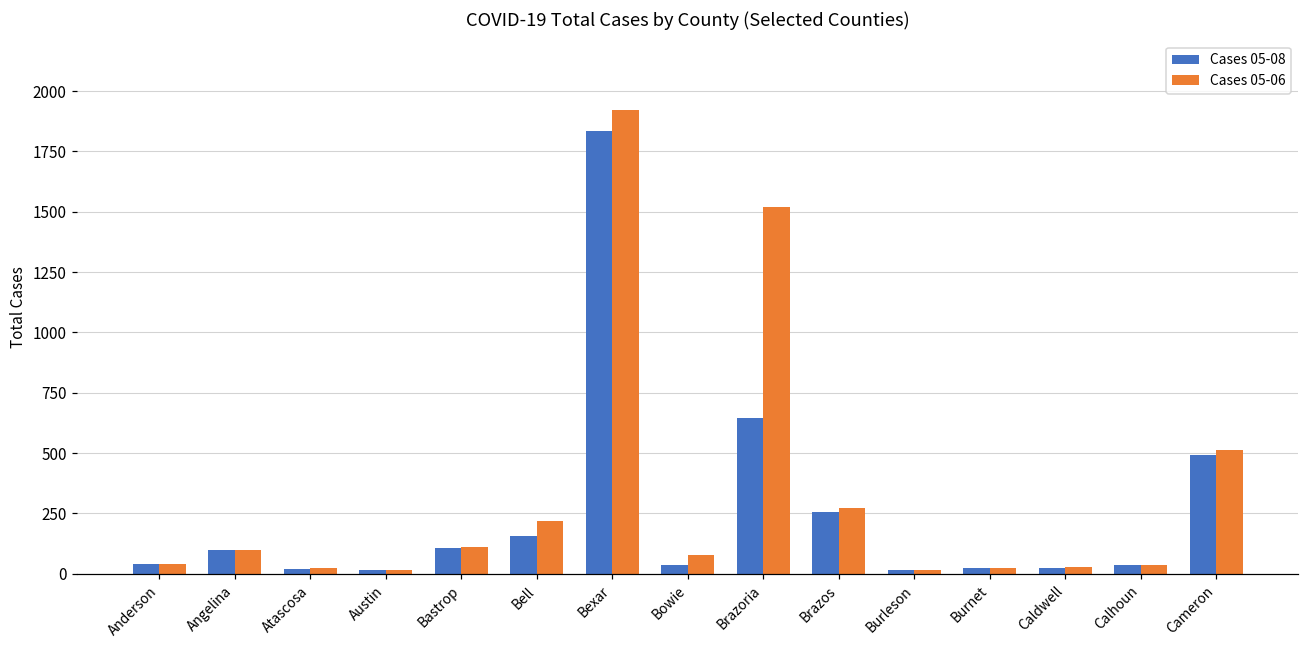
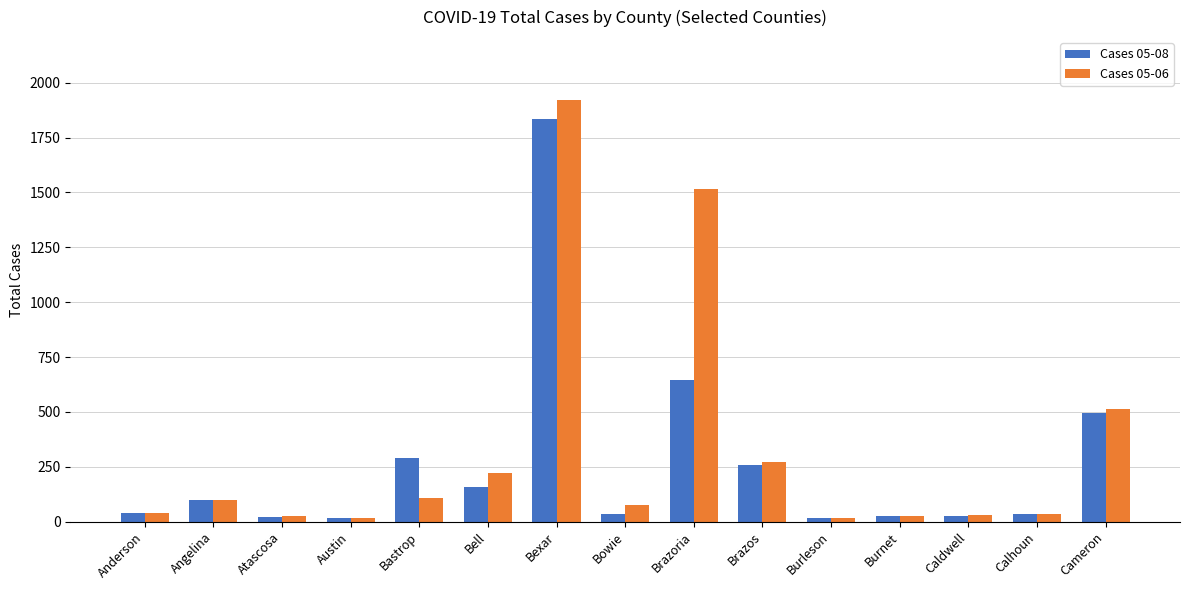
  {
    "Cases 05-08": {
      "Anderson": 40,
      "Angelina": 100,
      "Atascosa": 20,
      "Austin": 20,
-     "Bastrop": 110,
+     "Bastrop": 290,
      "Bell": 160,
      "Bexar": 1840,
      "Bowie": 40,
      "Brazoria": 640,
      "Brazos": 260,
      "Burleson": 20,
      "Burnet": 30,
      "Caldwell": 30,
      "Calhoun": 40,
      "Cameron": 490
    },
    "Cases 05-06": {
      "Anderson": 40,
      "Angelina": 100,
      "Atascosa": 20,
      "Austin": 20,
      "Bastrop": 110,
      "Bell": 220,
      "Bexar": 1920,
      "Bowie": 80,
      "Brazoria": 1520,
      "Brazos": 270,
      "Burleson": 20,
      "Burnet": 30,
      "Caldwell": 30,
      "Calhoun": 40,
      "Cameron": 510
    }
  }
